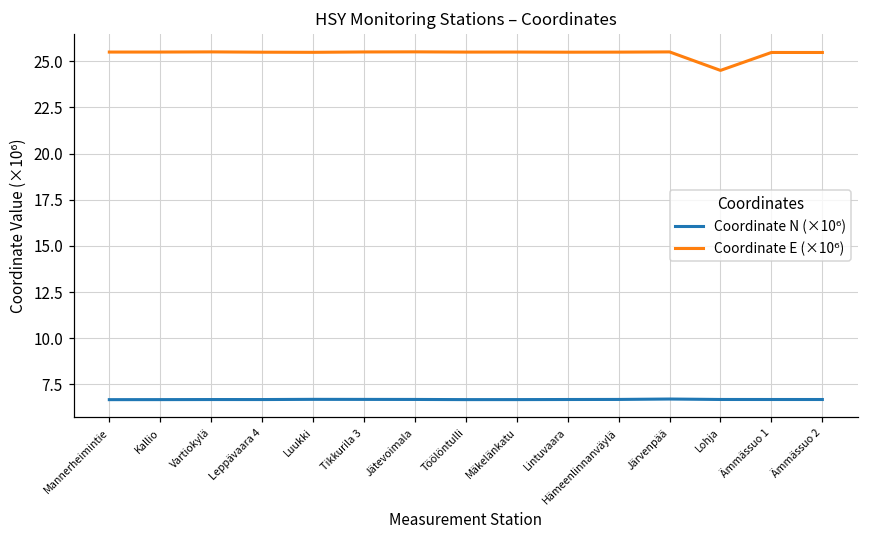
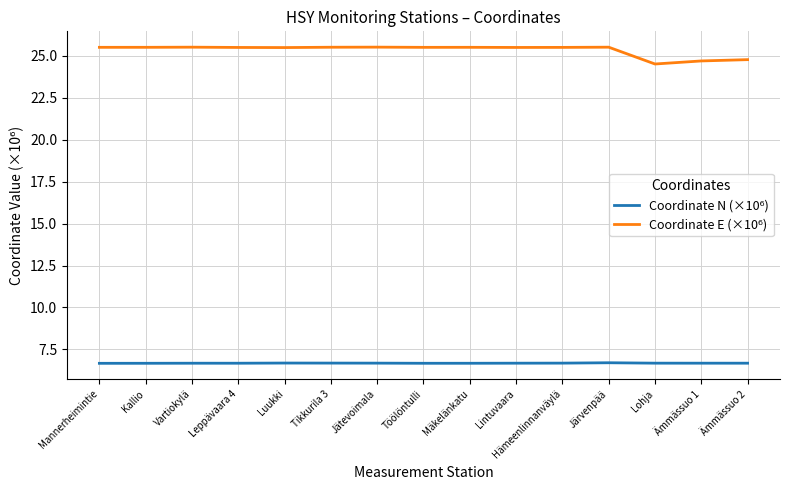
  {
    "Coordinate N (×10⁶)": {
      "Mannerheimintie": 6.7,
      "Kallio": 6.7,
      "Vartiokylä": 6.7,
      "Leppävaara 4": 6.7,
      "Luukki": 6.7,
      "Tikkurila 3": 6.7,
      "Jätevoimala": 6.7,
      "Töölöntulli": 6.7,
      "Mäkelänkatu": 6.7,
      "Lintuvaara": 6.7,
      "Hämeenlinnanväylä": 6.7,
      "Järvenpää": 6.7,
      "Lohja": 6.7,
      "Ämmässuo 1": 6.7,
      "Ämmässuo 2": 6.7
    },
    "Coordinate E (×10⁶)": {
      "Mannerheimintie": 25.5,
      "Kallio": 25.5,
      "Vartiokylä": 25.5,
      "Leppävaara 4": 25.5,
      "Luukki": 25.5,
      "Tikkurila 3": 25.5,
      "Jätevoimala": 25.5,
      "Töölöntulli": 25.5,
      "Mäkelänkatu": 25.5,
      "Lintuvaara": 25.5,
      "Hämeenlinnanväylä": 25.5,
      "Järvenpää": 25.5,
      "Lohja": 24.5,
-     "Ämmässuo 1": 25.5,
-     "Ämmässuo 2": 25.5
+     "Ämmässuo 1": 24.7,
+     "Ämmässuo 2": 24.8
    }
  }
